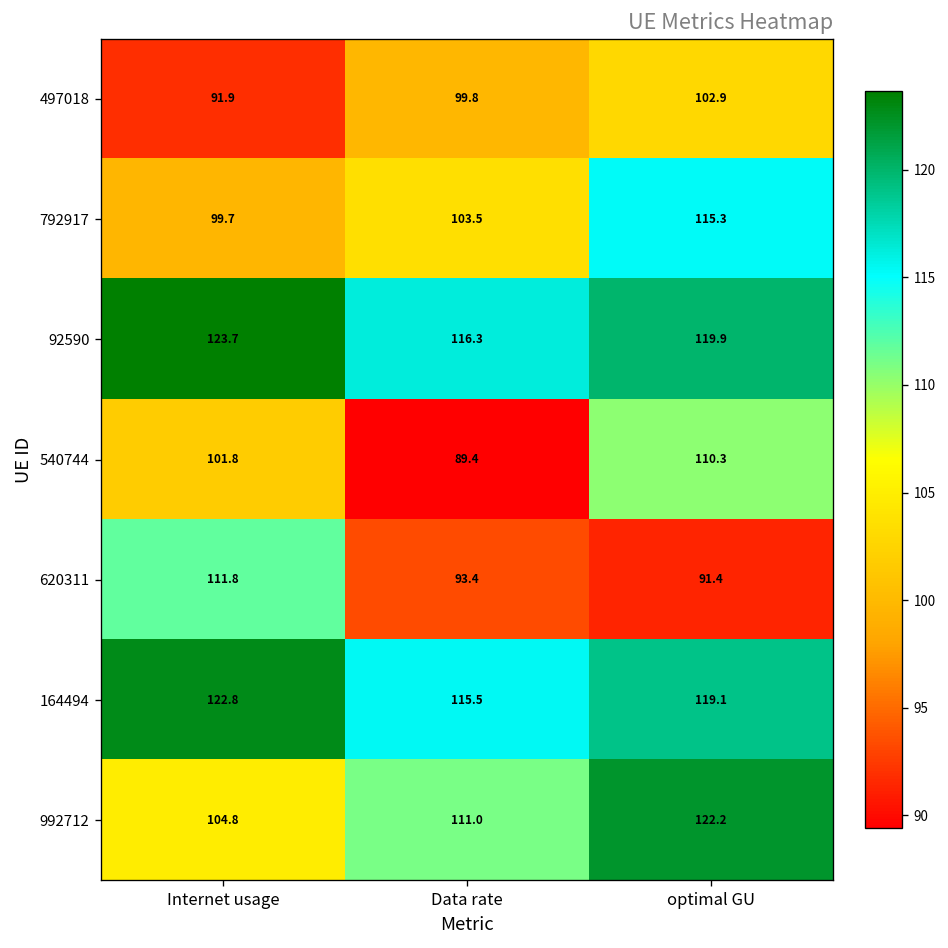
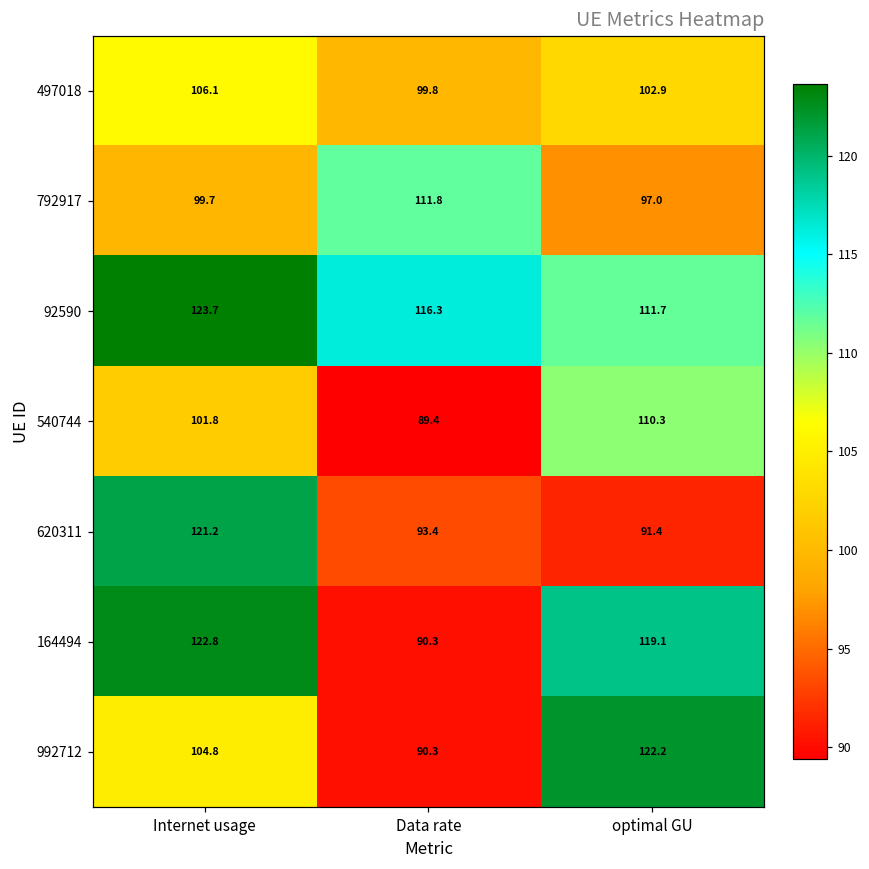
  {
    "497018": {
-     "Internet usage": 91.9,
+     "Internet usage": 106.1,
      "Data rate": 99.8,
      "optimal GU": 102.9
    },
    "792917": {
      "Internet usage": 99.7,
-     "Data rate": 103.5,
-     "optimal GU": 115.3
+     "Data rate": 111.8,
+     "optimal GU": 97.0
    },
    "92590": {
      "Internet usage": 123.7,
      "Data rate": 116.3,
-     "optimal GU": 119.9
+     "optimal GU": 111.7
    },
    "540744": {
      "Internet usage": 101.8,
      "Data rate": 89.4,
      "optimal GU": 110.3
    },
    "620311": {
-     "Internet usage": 111.8,
+     "Internet usage": 121.2,
      "Data rate": 93.4,
      "optimal GU": 91.4
    },
    "164494": {
      "Internet usage": 122.8,
-     "Data rate": 115.5,
+     "Data rate": 90.3,
      "optimal GU": 119.1
    },
    "992712": {
      "Internet usage": 104.8,
-     "Data rate": 111.0,
+     "Data rate": 90.3,
      "optimal GU": 122.2
    }
  }
